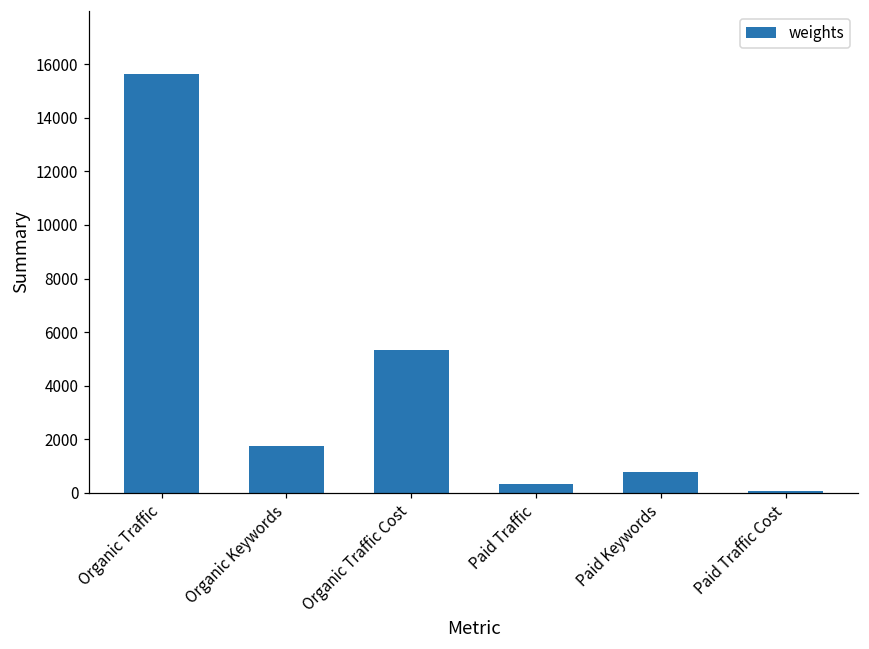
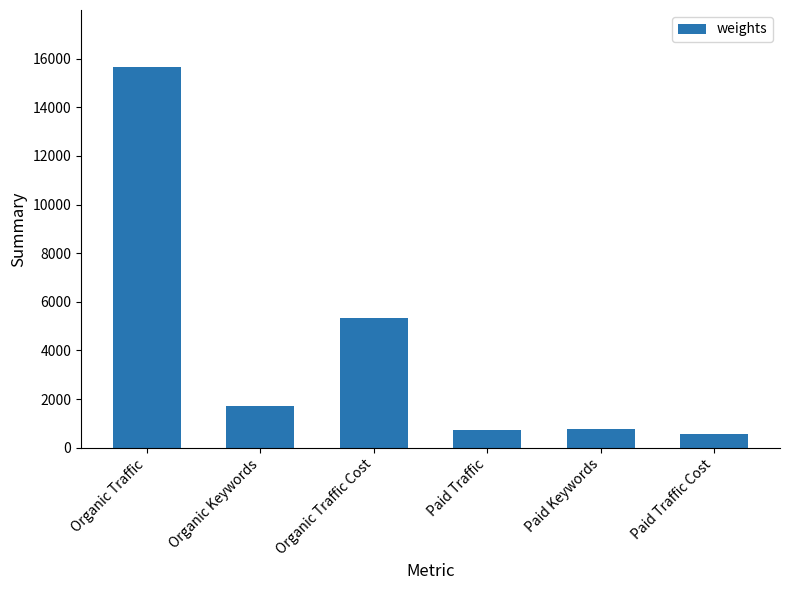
  {
    "Organic Traffic": 15700,
    "Organic Keywords": 1700,
    "Organic Traffic Cost": 5300,
-   "Paid Traffic": 300,
+   "Paid Traffic": 700,
    "Paid Keywords": 800,
-   "Paid Traffic Cost": 100
+   "Paid Traffic Cost": 600
  }
